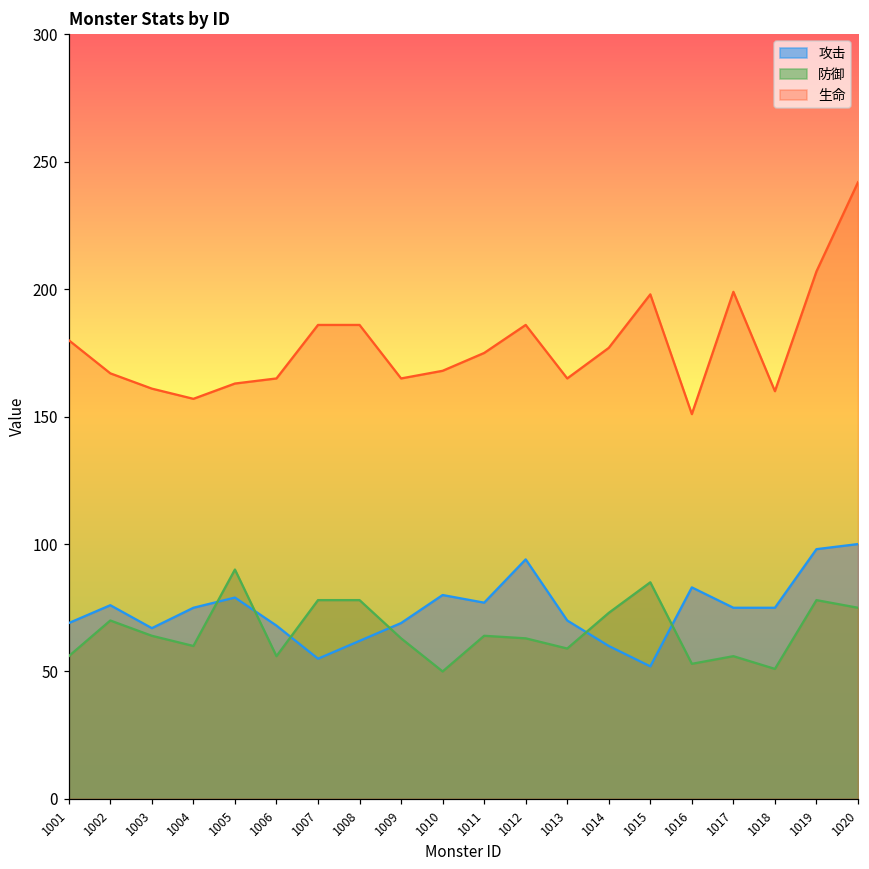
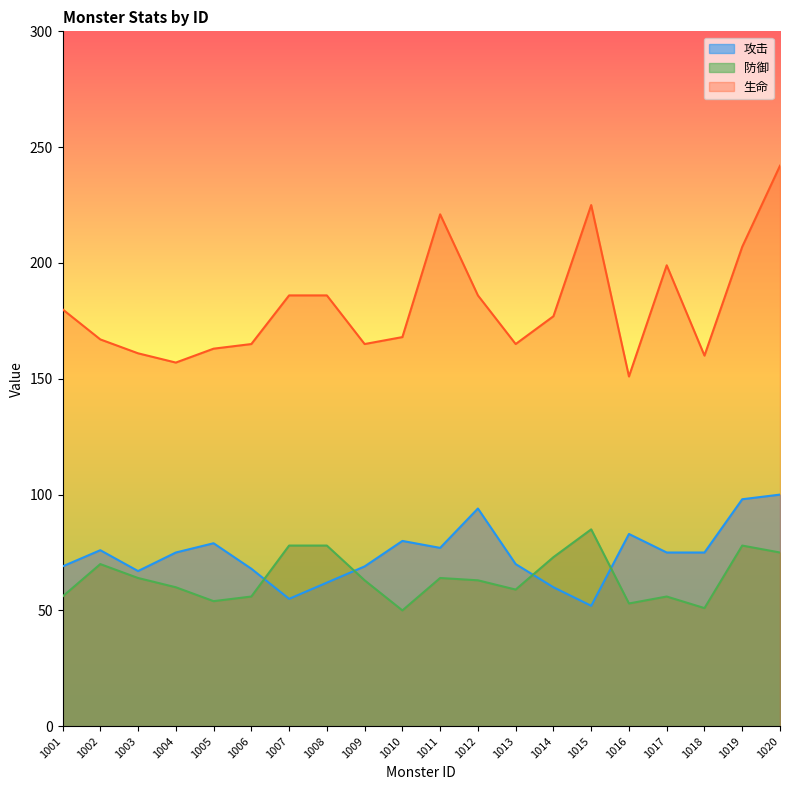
  {
    "攻击": {
      "1001": 69,
      "1002": 76,
      "1003": 67,
      "1004": 75,
      "1005": 79,
      "1006": 68,
      "1007": 55,
      "1008": 62,
      "1009": 69,
      "1010": 80,
      "1011": 77,
      "1012": 94,
      "1013": 70,
      "1014": 60,
      "1015": 52,
      "1016": 83,
      "1017": 75,
      "1018": 75,
      "1019": 98,
      "1020": 100
    },
    "防御": {
      "1001": 56,
      "1002": 70,
      "1003": 64,
      "1004": 60,
-     "1005": 90,
+     "1005": 54,
      "1006": 56,
      "1007": 78,
      "1008": 78,
      "1009": 63,
      "1010": 50,
      "1011": 64,
      "1012": 63,
      "1013": 59,
      "1014": 73,
      "1015": 85,
      "1016": 53,
      "1017": 56,
      "1018": 51,
      "1019": 78,
      "1020": 75
    },
    "生命": {
      "1001": 180,
      "1002": 167,
      "1003": 161,
      "1004": 157,
      "1005": 163,
      "1006": 165,
      "1007": 186,
      "1008": 186,
      "1009": 165,
      "1010": 168,
-     "1011": 175,
+     "1011": 221,
      "1012": 186,
      "1013": 165,
      "1014": 177,
-     "1015": 198,
+     "1015": 225,
      "1016": 151,
      "1017": 199,
      "1018": 160,
      "1019": 207,
      "1020": 242
    }
  }
